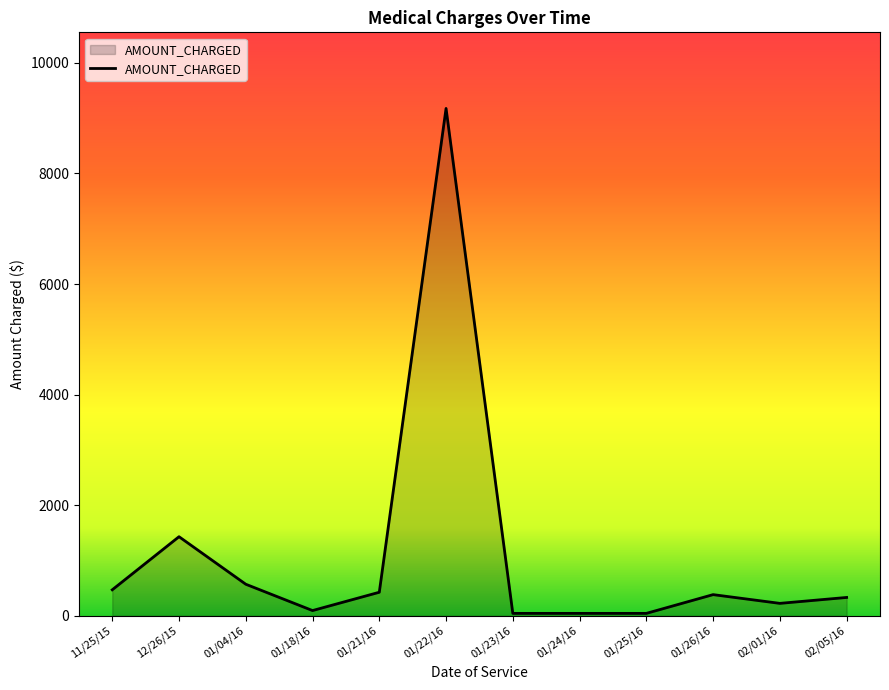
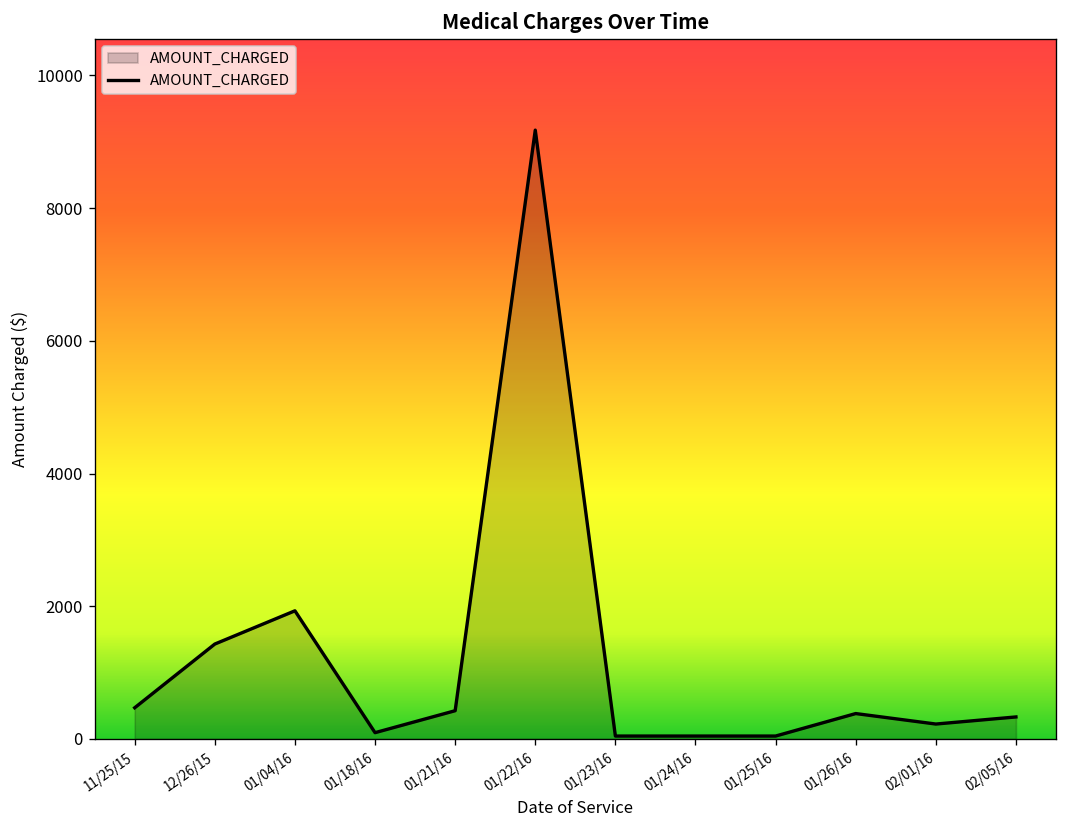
  {
    "11/25/15": 500,
    "12/26/15": 1400,
-   "01/04/16": 600,
+   "01/04/16": 1900,
    "01/18/16": 100,
    "01/21/16": 400,
    "01/22/16": 9200,
    "01/23/16": 0,
    "01/24/16": 0,
    "01/25/16": 0,
    "01/26/16": 400,
    "02/01/16": 200,
    "02/05/16": 300
  }
